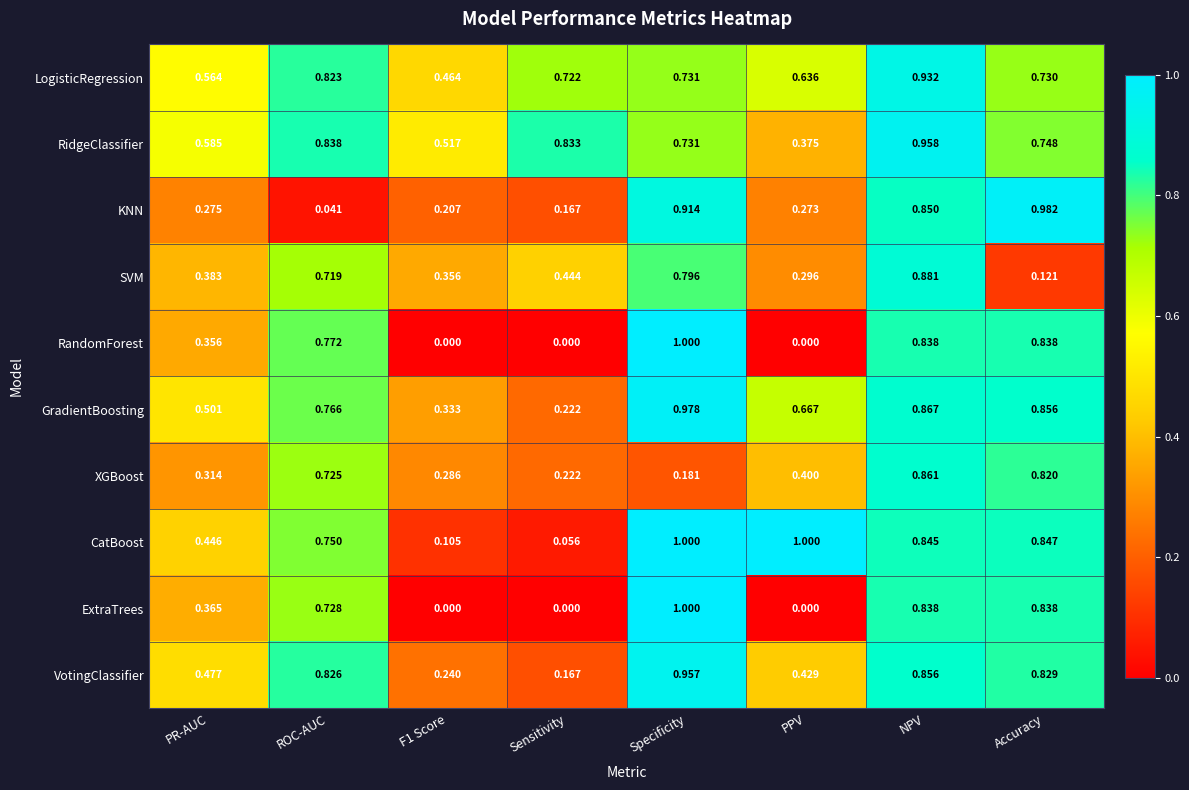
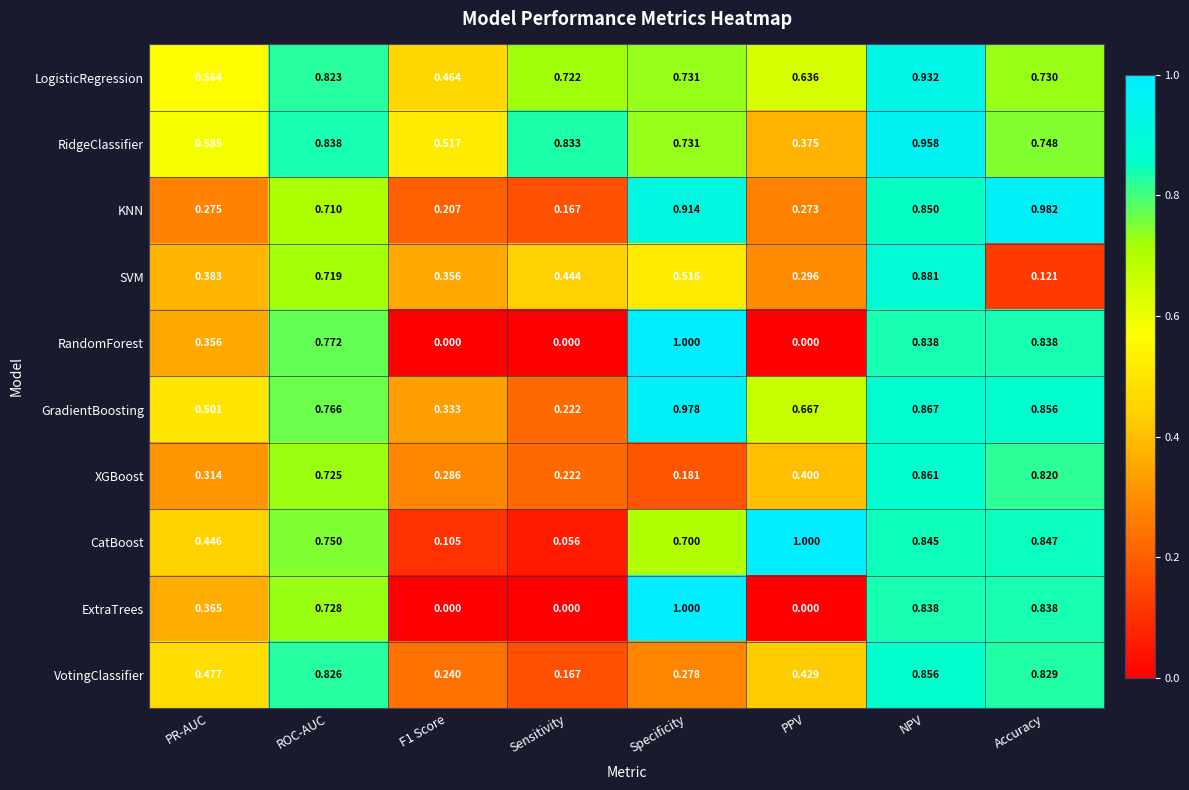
  {
    "LogisticRegression": {
      "PR-AUC": 0.564,
      "ROC-AUC": 0.823,
      "F1 Score": 0.464,
      "Sensitivity": 0.722,
      "Specificity": 0.731,
      "PPV": 0.636,
      "NPV": 0.932,
      "Accuracy": 0.730
    },
    "RidgeClassifier": {
      "PR-AUC": 0.585,
      "ROC-AUC": 0.838,
      "F1 Score": 0.517,
      "Sensitivity": 0.833,
      "Specificity": 0.731,
      "PPV": 0.375,
      "NPV": 0.958,
      "Accuracy": 0.748
    },
    "KNN": {
      "PR-AUC": 0.275,
-     "ROC-AUC": 0.041,
+     "ROC-AUC": 0.710,
      "F1 Score": 0.207,
      "Sensitivity": 0.167,
      "Specificity": 0.914,
      "PPV": 0.273,
      "NPV": 0.850,
      "Accuracy": 0.982
    },
    "SVM": {
      "PR-AUC": 0.383,
      "ROC-AUC": 0.719,
      "F1 Score": 0.356,
      "Sensitivity": 0.444,
-     "Specificity": 0.796,
+     "Specificity": 0.516,
      "PPV": 0.296,
      "NPV": 0.881,
      "Accuracy": 0.121
    },
    "RandomForest": {
      "PR-AUC": 0.356,
      "ROC-AUC": 0.772,
      "F1 Score": 0.000,
      "Sensitivity": 0.000,
      "Specificity": 1.000,
      "PPV": 0.000,
      "NPV": 0.838,
      "Accuracy": 0.838
    },
    "GradientBoosting": {
      "PR-AUC": 0.501,
      "ROC-AUC": 0.766,
      "F1 Score": 0.333,
      "Sensitivity": 0.222,
      "Specificity": 0.978,
      "PPV": 0.667,
      "NPV": 0.867,
      "Accuracy": 0.856
    },
    "XGBoost": {
      "PR-AUC": 0.314,
      "ROC-AUC": 0.725,
      "F1 Score": 0.286,
      "Sensitivity": 0.222,
      "Specificity": 0.181,
      "PPV": 0.400,
      "NPV": 0.861,
      "Accuracy": 0.820
    },
    "CatBoost": {
      "PR-AUC": 0.446,
      "ROC-AUC": 0.750,
      "F1 Score": 0.105,
      "Sensitivity": 0.056,
-     "Specificity": 1.000,
+     "Specificity": 0.700,
      "PPV": 1.000,
      "NPV": 0.845,
      "Accuracy": 0.847
    },
    "ExtraTrees": {
      "PR-AUC": 0.365,
      "ROC-AUC": 0.728,
      "F1 Score": 0.000,
      "Sensitivity": 0.000,
      "Specificity": 1.000,
      "PPV": 0.000,
      "NPV": 0.838,
      "Accuracy": 0.838
    },
    "VotingClassifier": {
      "PR-AUC": 0.477,
      "ROC-AUC": 0.826,
      "F1 Score": 0.240,
      "Sensitivity": 0.167,
-     "Specificity": 0.957,
+     "Specificity": 0.278,
      "PPV": 0.429,
      "NPV": 0.856,
      "Accuracy": 0.829
    }
  }
